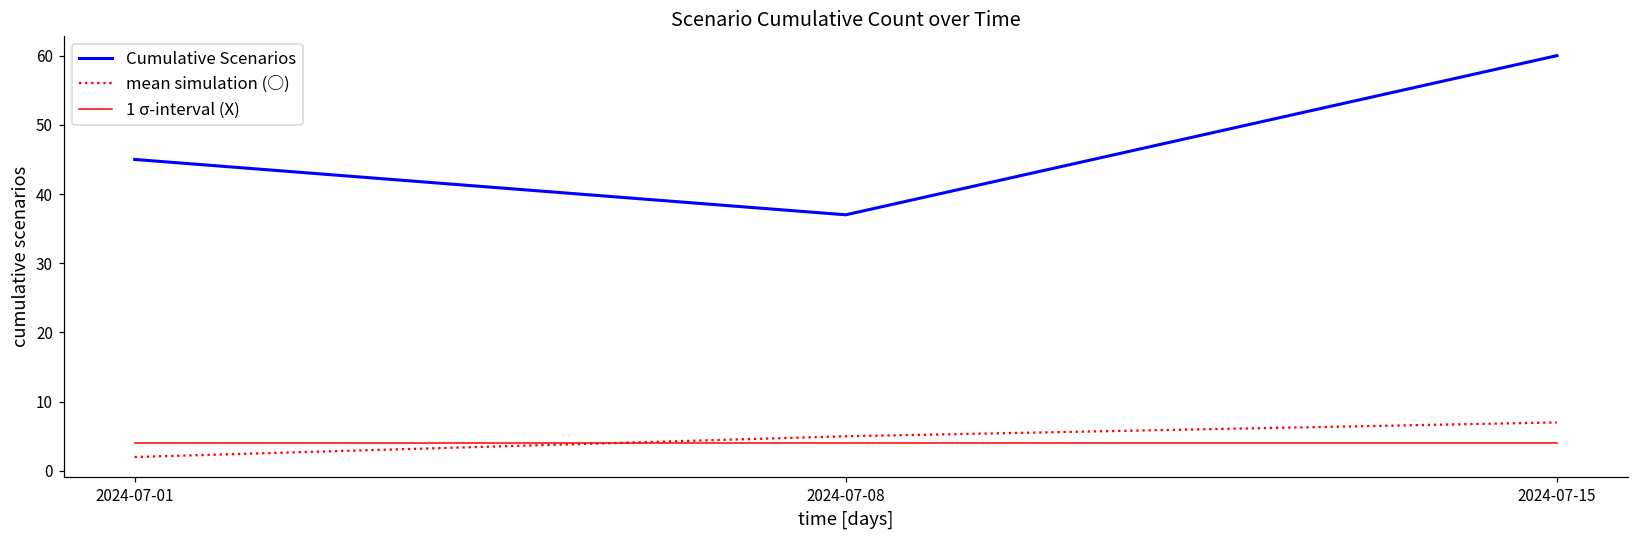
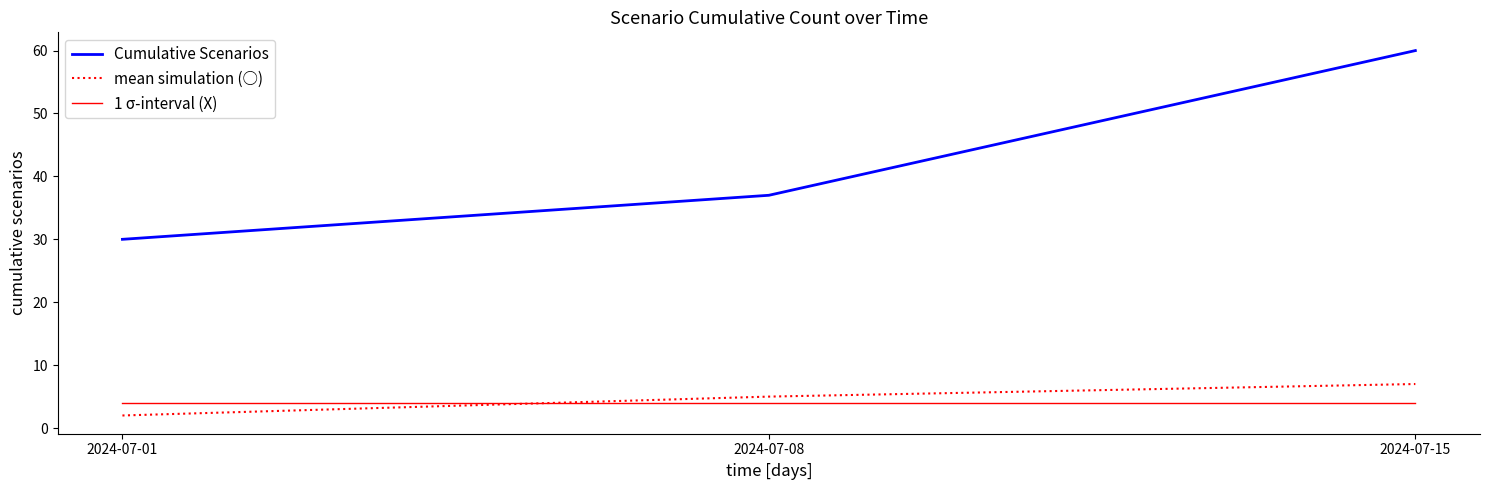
  {
    "Cumulative Scenarios": {
-     "2024-07-01": 45,
+     "2024-07-01": 30,
      "2024-07-08": 37,
      "2024-07-15": 60
    }
  }
